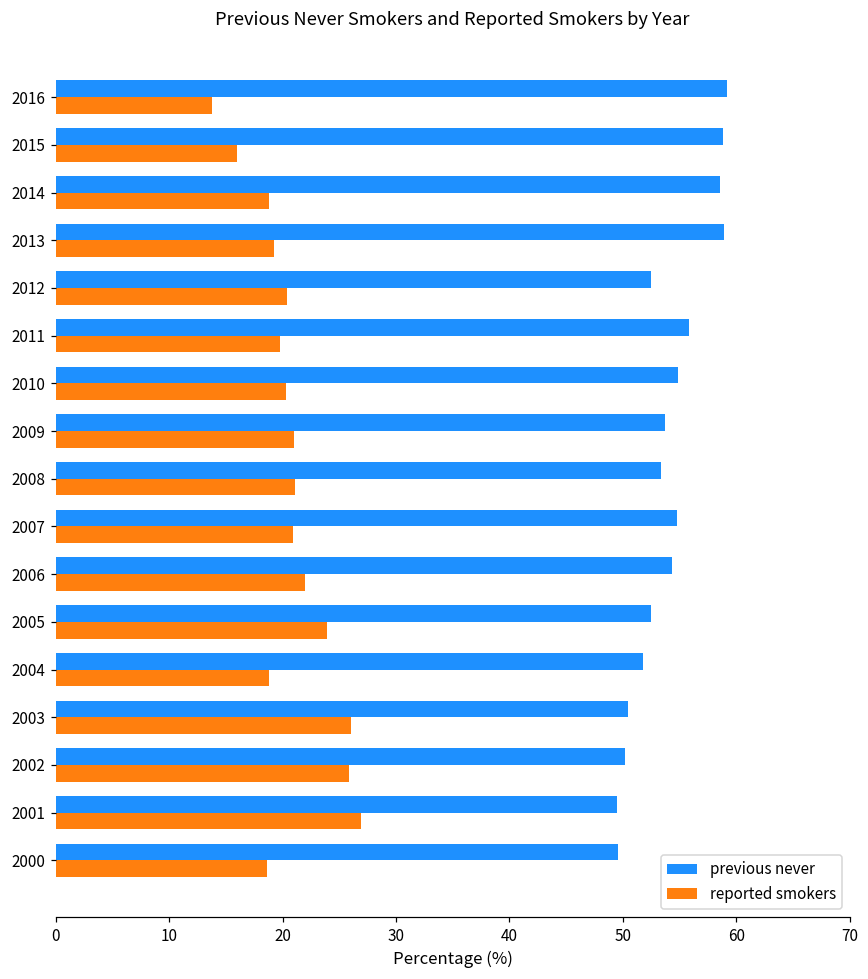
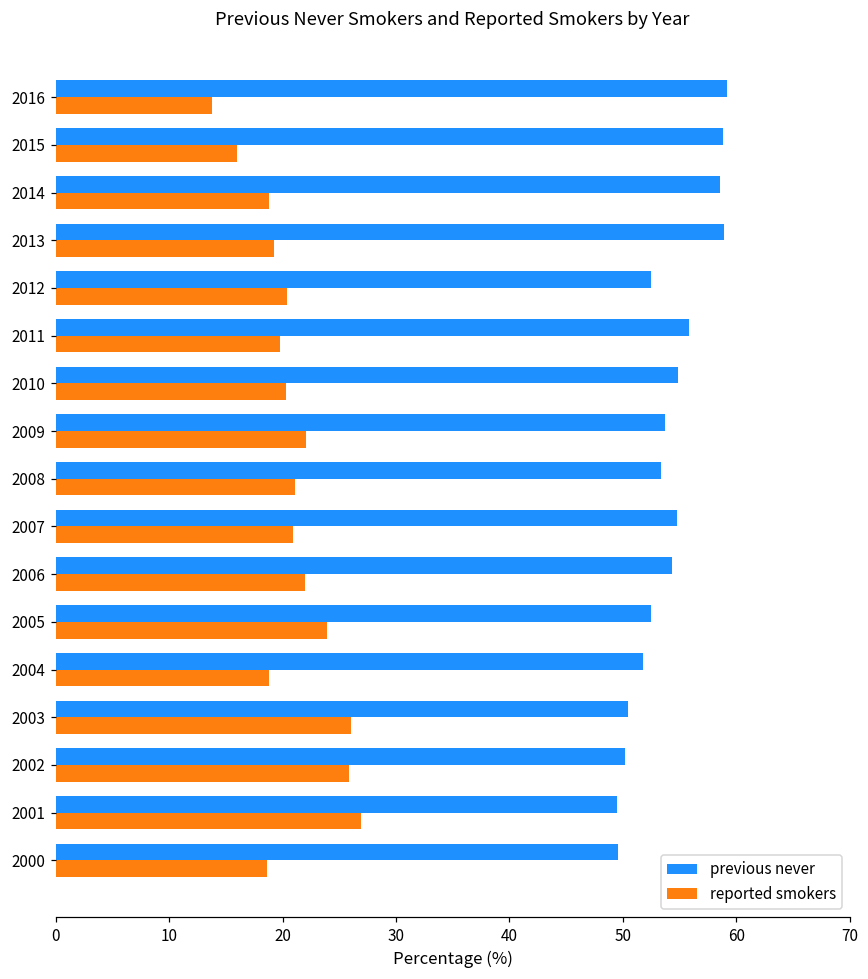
  {
    "previous never": {
      "2016": 59.2,
      "2015": 58.8,
      "2014": 58.6,
      "2013": 58.9,
      "2012": 52.5,
      "2011": 55.8,
      "2010": 54.9,
      "2009": 53.7,
      "2008": 53.4,
      "2007": 54.8,
      "2006": 54.3,
      "2005": 52.5,
      "2004": 51.8,
      "2003": 50.5,
      "2002": 50.2,
      "2001": 49.5,
      "2000": 49.6
    },
    "reported smokers": {
      "2016": 13.8,
      "2015": 16.0,
      "2014": 18.8,
      "2013": 19.2,
      "2012": 20.4,
      "2011": 19.8,
      "2010": 20.3,
-     "2009": 21.0,
+     "2009": 22.1,
      "2008": 21.1,
      "2007": 20.9,
      "2006": 22.0,
      "2005": 23.9,
      "2004": 18.8,
      "2003": 26.0,
      "2002": 25.9,
      "2001": 26.9,
      "2000": 18.6
    }
  }
